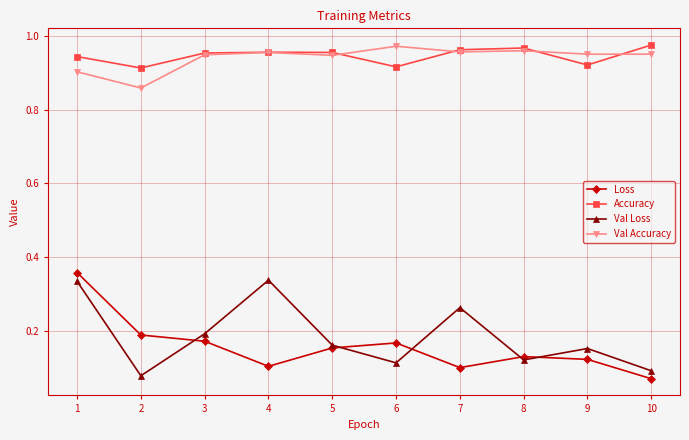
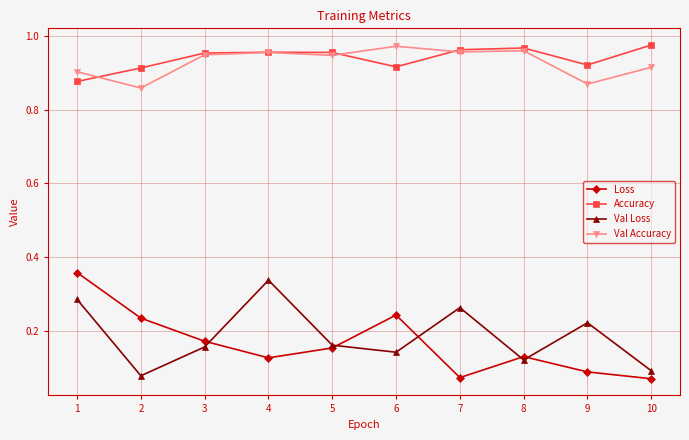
  {
    "Loss": {
      "1": 0.36,
-     "2": 0.19,
+     "2": 0.24,
      "3": 0.17,
-     "4": 0.10,
+     "4": 0.13,
      "5": 0.15,
-     "6": 0.17,
-     "7": 0.10,
+     "6": 0.24,
+     "7": 0.07,
      "8": 0.13,
-     "9": 0.12,
+     "9": 0.09,
      "10": 0.07
    },
    "Accuracy": {
-     "1": 0.94,
+     "1": 0.88,
      "2": 0.91,
      "5": 0.96,
      "6": 0.92,
      "8": 0.97,
      "9": 0.92,
      "10": 0.98
    },
    "Val Loss": {
-     "1": 0.34,
+     "1": 0.29,
      "2": 0.08,
-     "3": 0.19,
+     "3": 0.16,
      "4": 0.34,
      "5": 0.16,
-     "6": 0.11,
+     "6": 0.14,
      "7": 0.26,
      "8": 0.12,
-     "9": 0.15,
+     "9": 0.22,
      "10": 0.09
    },
    "Val Accuracy": {
      "1": 0.90,
      "2": 0.86,
      "5": 0.95,
      "6": 0.97,
      "8": 0.96,
-     "9": 0.95,
-     "10": 0.95
+     "9": 0.87,
+     "10": 0.91
    }
  }
